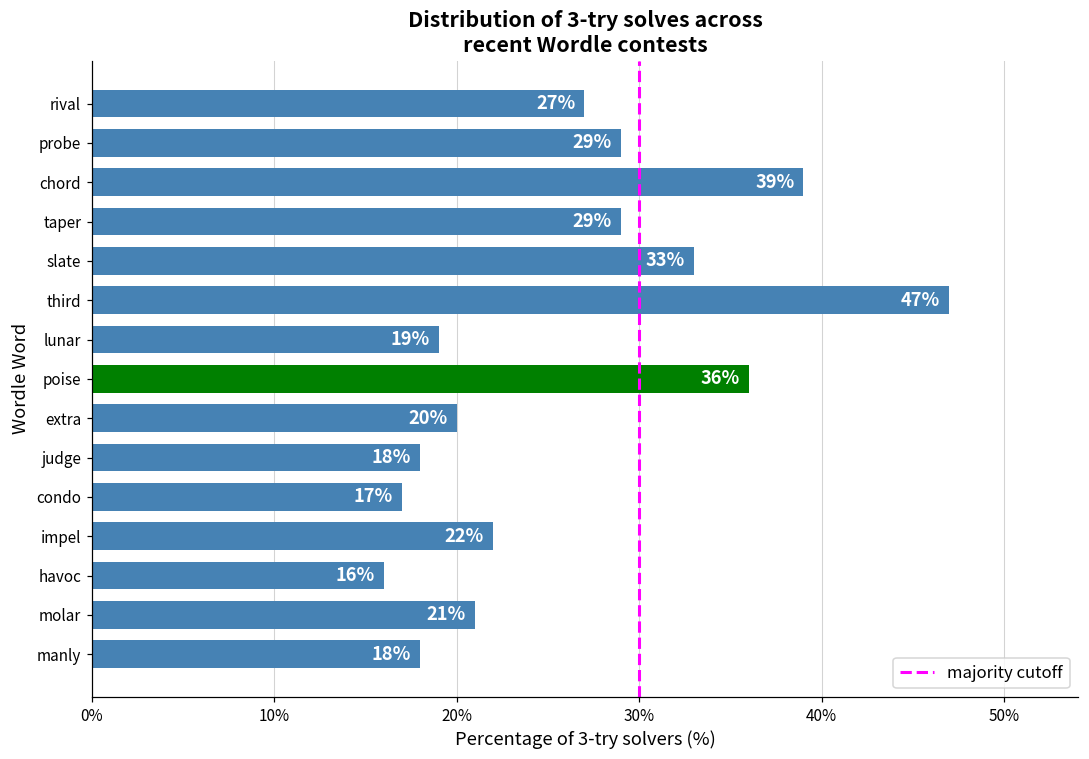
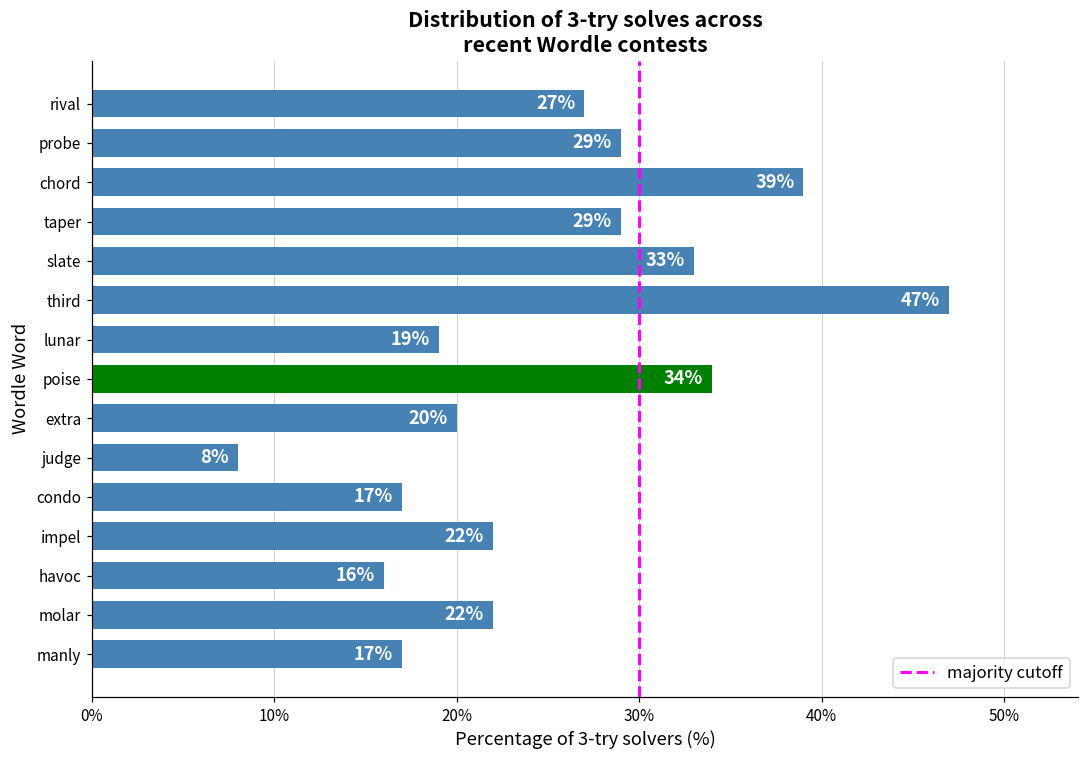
  {
    "rival": "27%",
    "probe": "29%",
    "chord": "39%",
    "taper": "29%",
    "slate": "33%",
    "third": "47%",
    "lunar": "19%",
-   "poise": "36%",
+   "poise": "34%",
    "extra": "20%",
-   "judge": "18%",
+   "judge": "8%",
    "condo": "17%",
    "impel": "22%",
    "havoc": "16%",
-   "molar": "21%",
-   "manly": "18%"
+   "molar": "22%",
+   "manly": "17%"
  }
